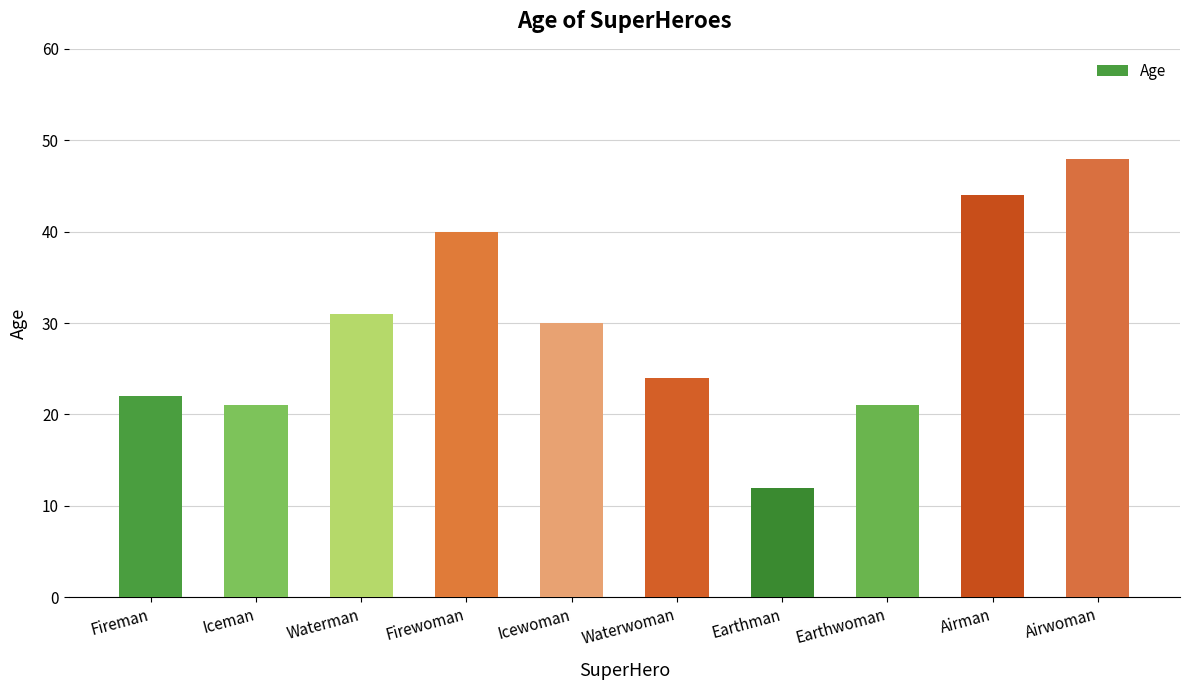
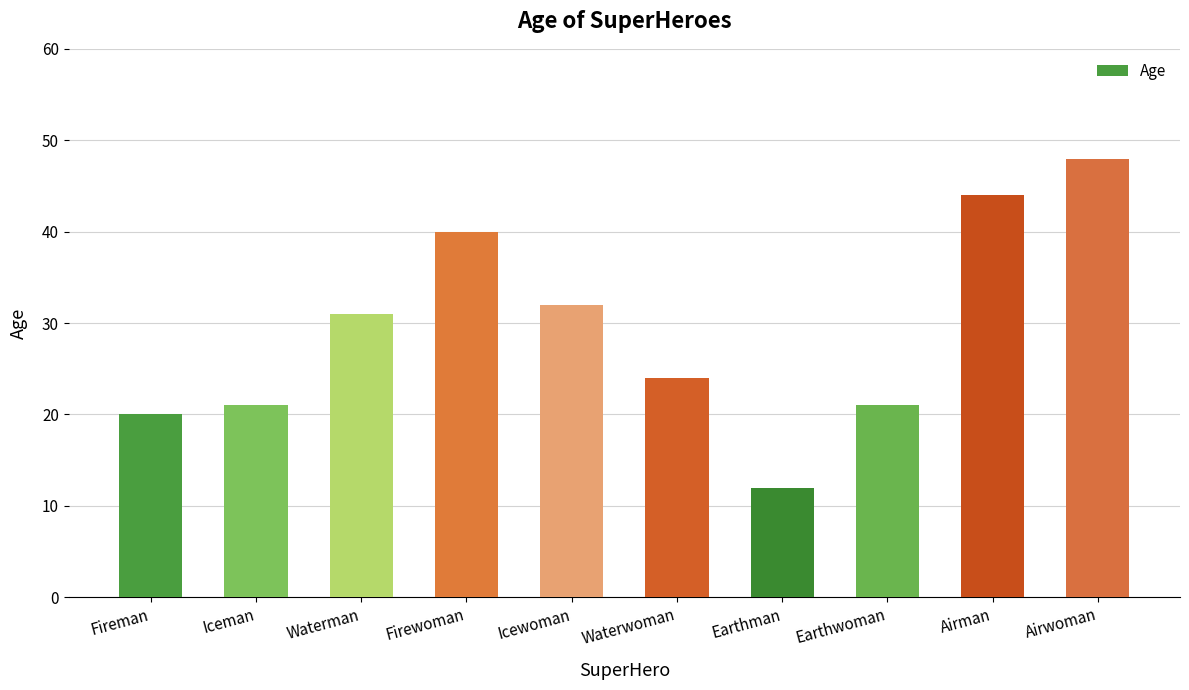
  {
-   "Fireman": 22,
+   "Fireman": 20,
    "Iceman": 21,
    "Waterman": 31,
    "Firewoman": 40,
-   "Icewoman": 30,
+   "Icewoman": 32,
    "Waterwoman": 24,
    "Earthman": 12,
    "Earthwoman": 21,
    "Airman": 44,
    "Airwoman": 48
  }
